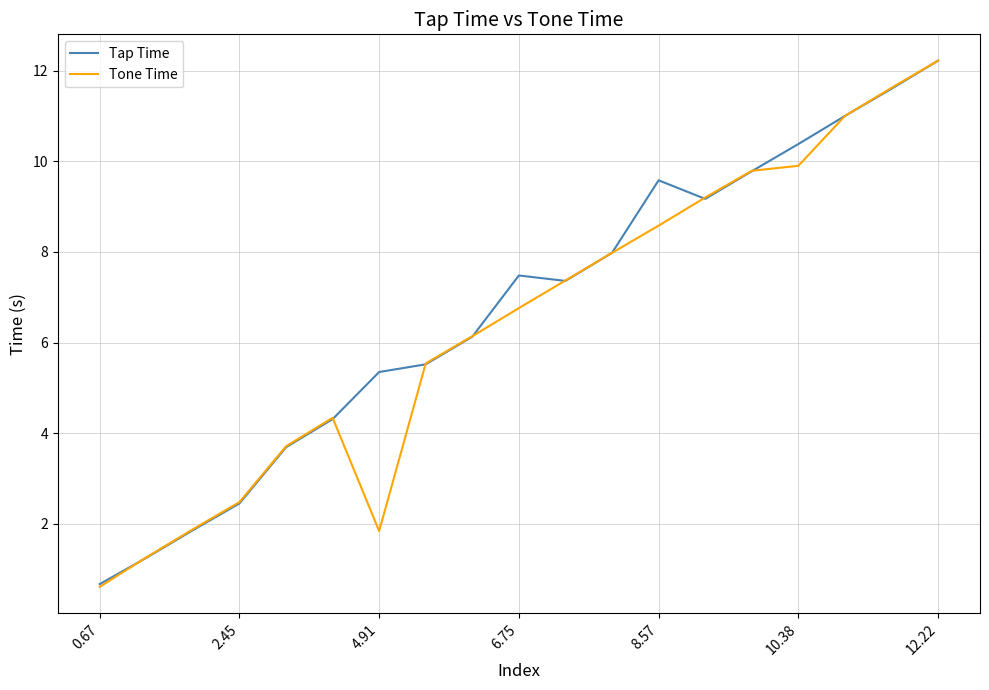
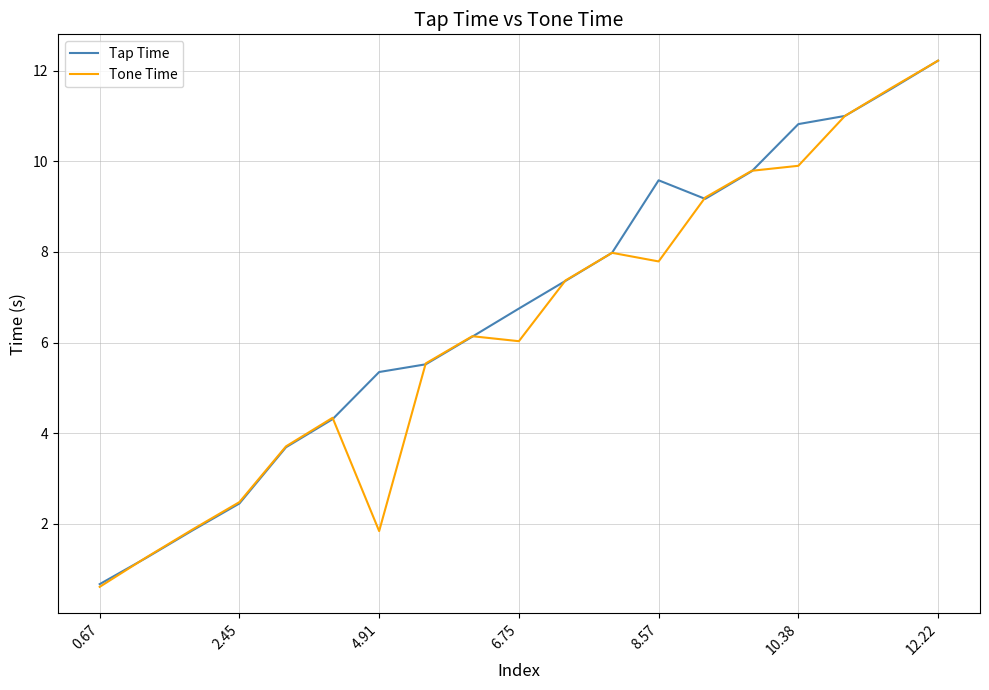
  {
    "Tap Time": {
      "0.67": 0.7,
      "4.91": 5.4,
-     "6.75": 7.5,
+     "6.75": 6.8,
      "8.57": 9.6,
-     "10.38": 10.4
+     "10.38": 10.8
    },
    "Tone Time": {
      "0.67": 0.6,
      "4.91": 1.8,
-     "6.75": 6.8,
-     "8.57": 8.6,
+     "6.75": 6.0,
+     "8.57": 7.8,
      "10.38": 9.9
    }
  }
